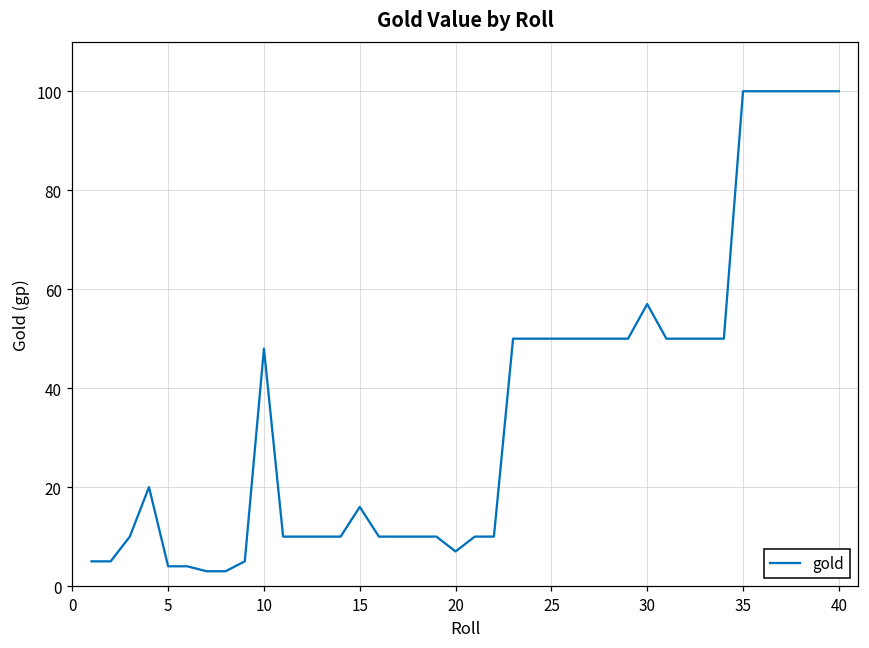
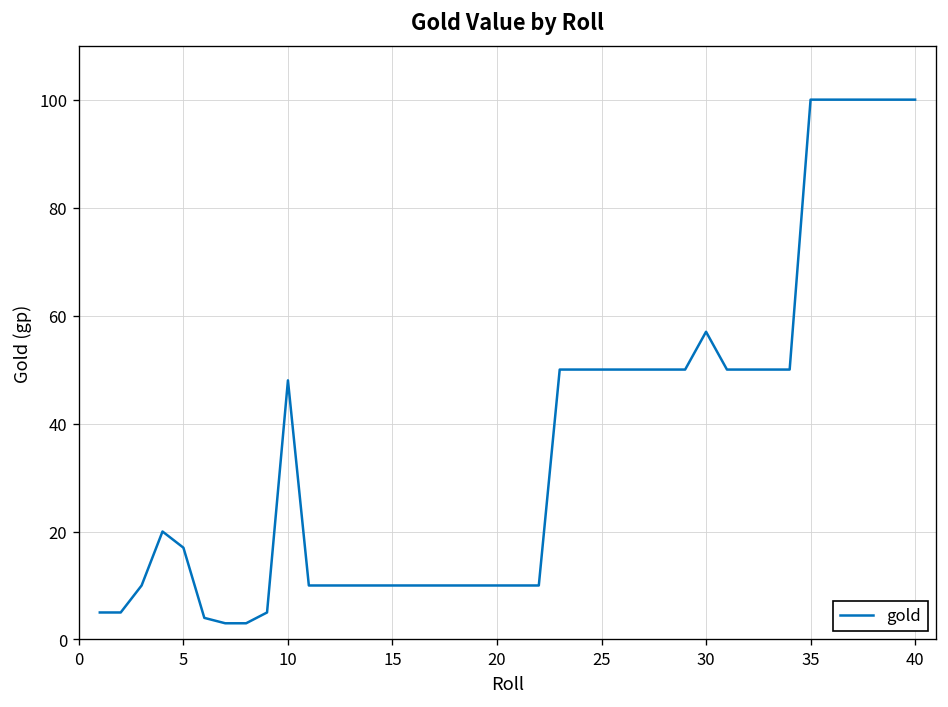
  {
-   "5": 4,
+   "5": 17,
    "10": 48,
-   "15": 16,
-   "20": 7,
+   "15": 10,
+   "20": 10,
    "25": 50,
    "30": 57,
    "35": 100,
    "40": 100
  }
